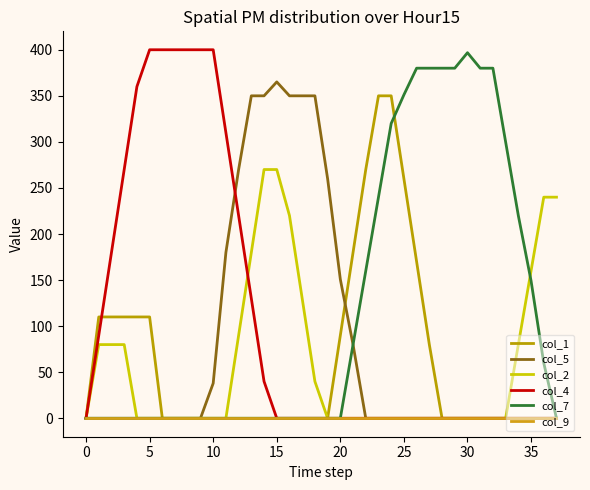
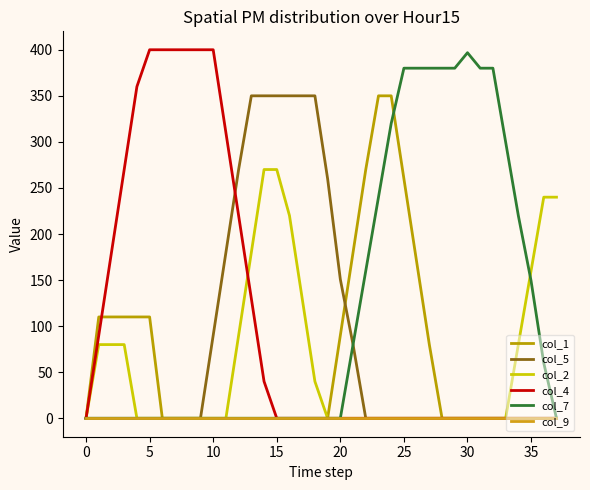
  {
    "col_5": {
-     "10": 40,
-     "15": 370,
+     "10": 90,
+     "15": 350,
      "20": 150
    },
    "col_4": {
      "5": 400,
      "10": 400
    },
    "col_7": {
-     "25": 350,
+     "25": 380,
      "30": 400,
      "35": 150
    }
  }
